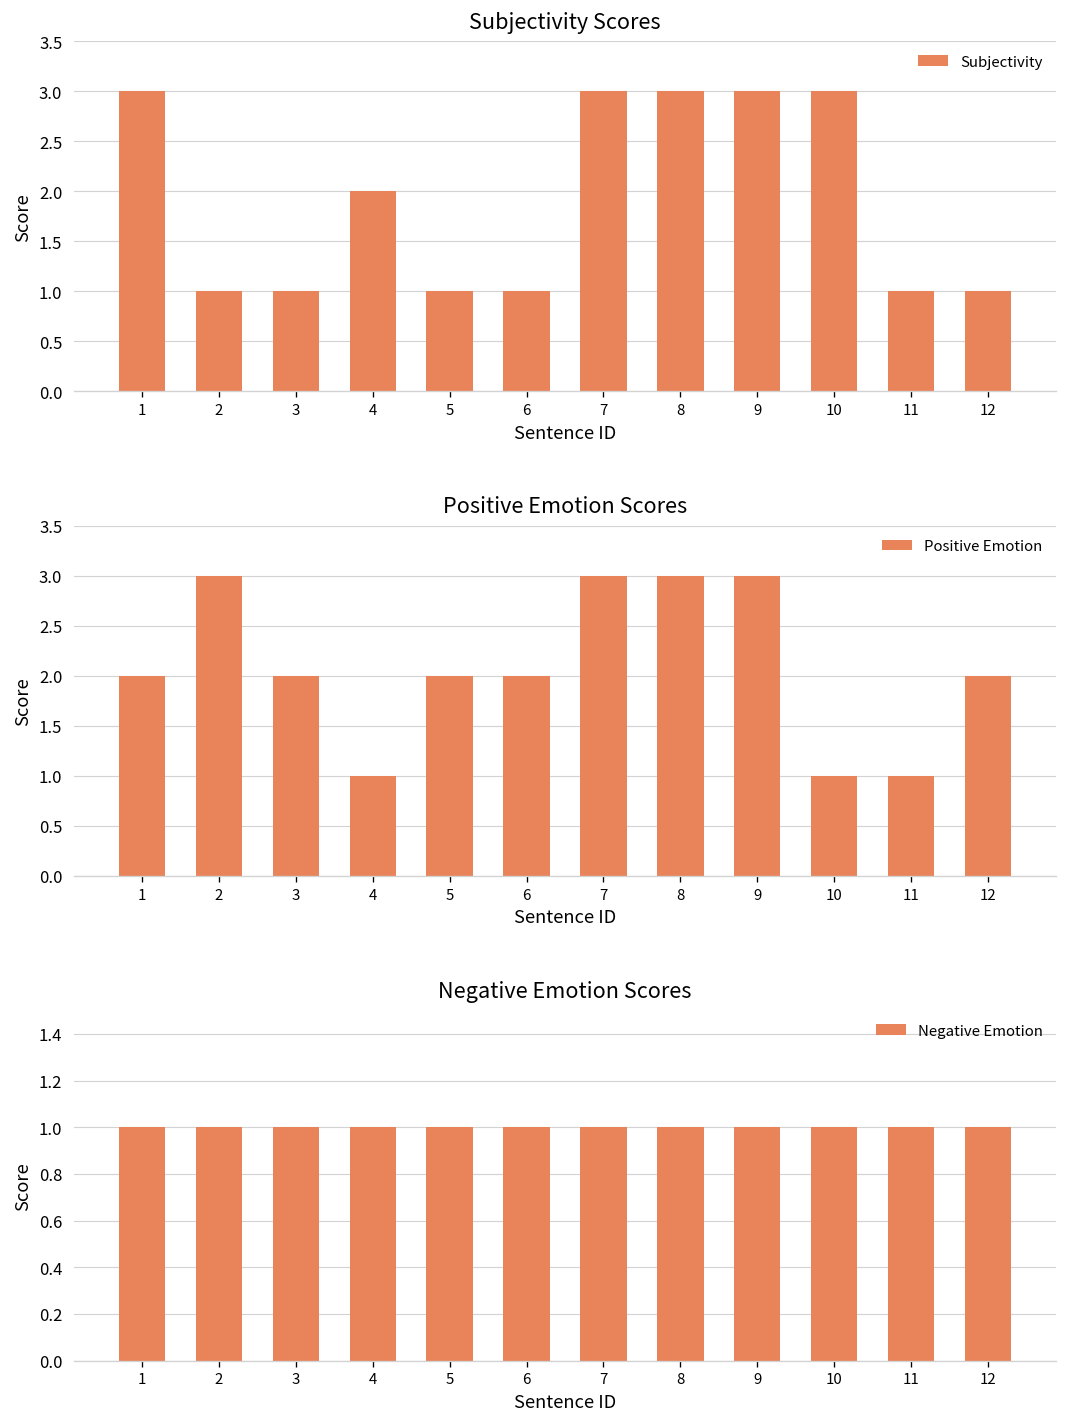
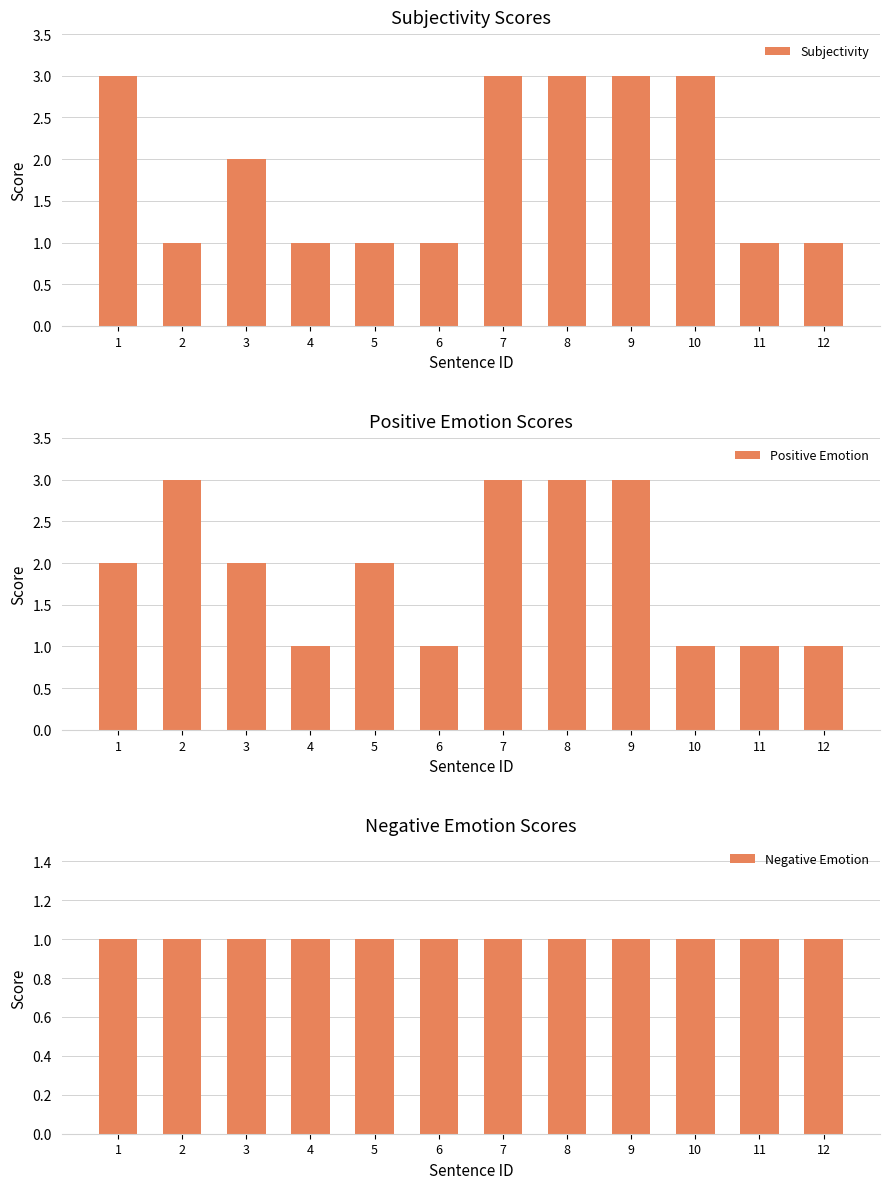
  {
    "Subjectivity Scores": {
      "1": 3,
      "2": 1,
-     "3": 1,
-     "4": 2,
+     "3": 2,
+     "4": 1,
      "5": 1,
      "6": 1,
      "7": 3,
      "8": 3,
      "9": 3,
      "10": 3,
      "11": 1,
      "12": 1
    },
    "Positive Emotion Scores": {
      "1": 2,
      "2": 3,
      "3": 2,
      "4": 1,
      "5": 2,
-     "6": 2,
+     "6": 1,
      "7": 3,
      "8": 3,
      "9": 3,
      "10": 1,
      "11": 1,
-     "12": 2
+     "12": 1
    },
    "Negative Emotion Scores": {
      "1": 1.00,
      "2": 1.00,
      "3": 1.00,
      "4": 1.00,
      "5": 1.00,
      "6": 1.00,
      "7": 1.00,
      "8": 1.00,
      "9": 1.00,
      "10": 1.00,
      "11": 1.00,
      "12": 1.00
    }
  }
